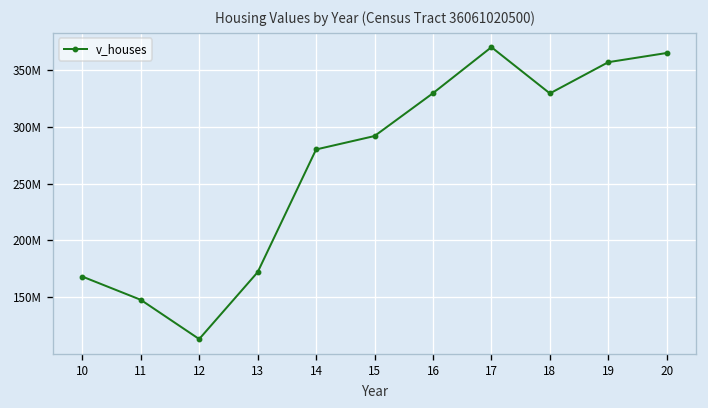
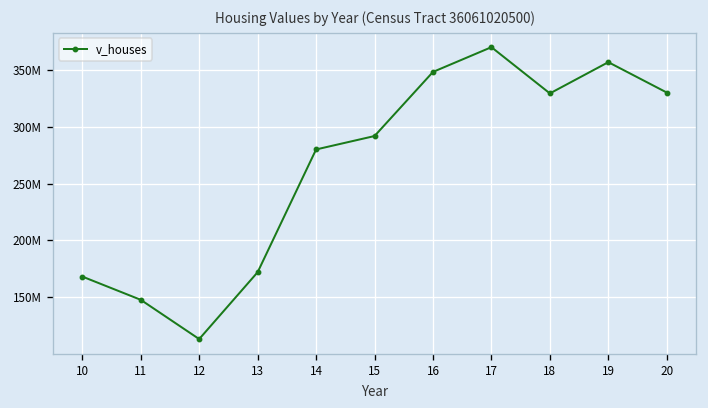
  {
    "10": 170000000,
    "11": 150000000,
    "12": 110000000,
    "13": 170000000,
    "14": 280000000,
    "15": 290000000,
-   "16": 330000000,
+   "16": 350000000,
    "17": 370000000,
    "18": 330000000,
    "19": 360000000,
-   "20": 360000000
+   "20": 330000000
  }
